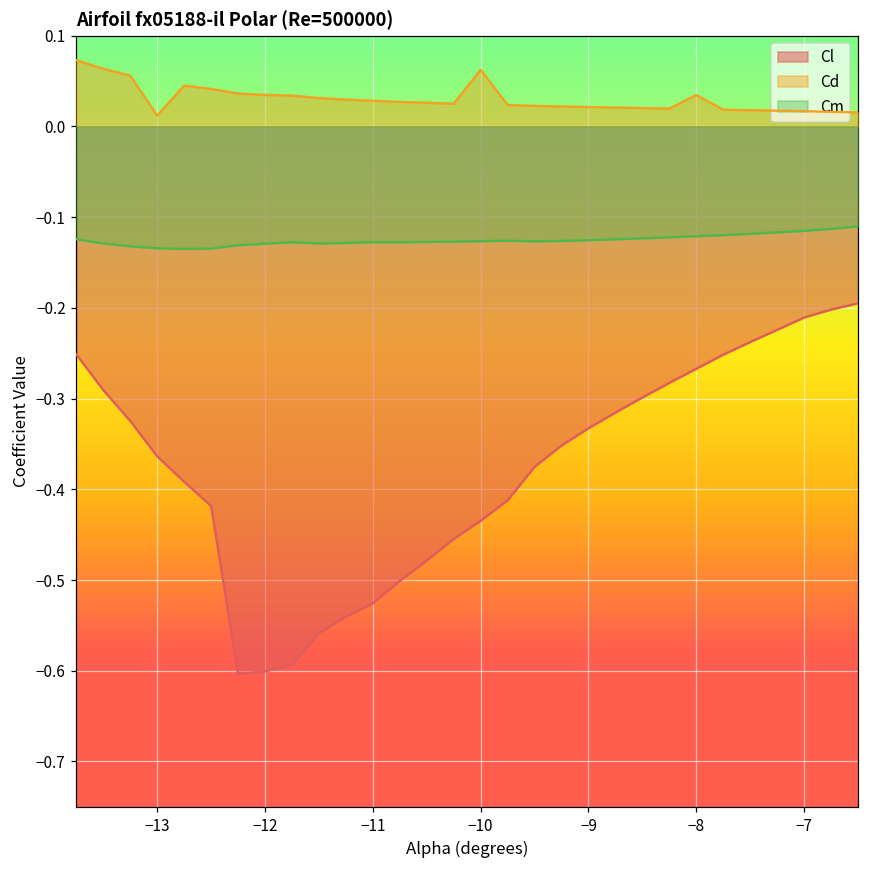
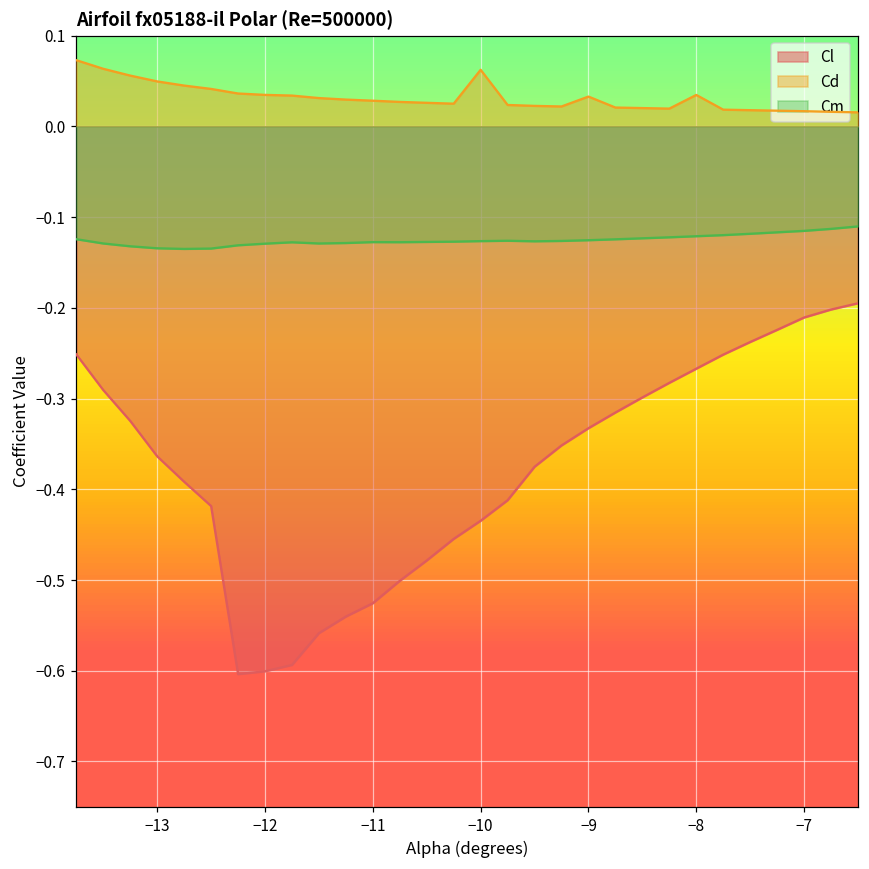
  {
    "Cd": {
-     "−13": 0.01,
+     "−13": 0.05,
      "−12": 0.03,
      "−11": 0.03,
      "−10": 0.06,
-     "−9": 0.02,
+     "−9": 0.03,
      "−8": 0.03
    }
  }
